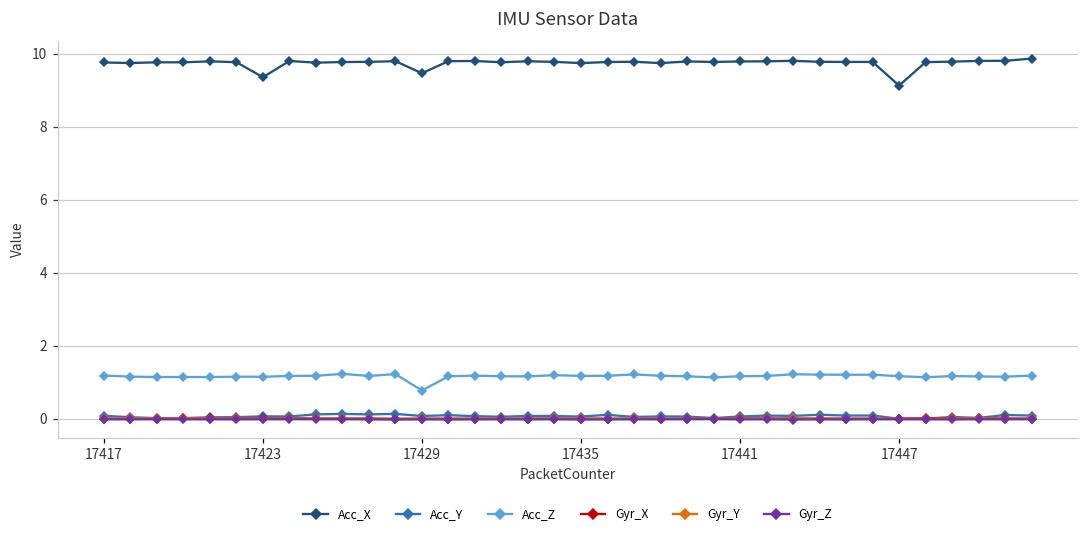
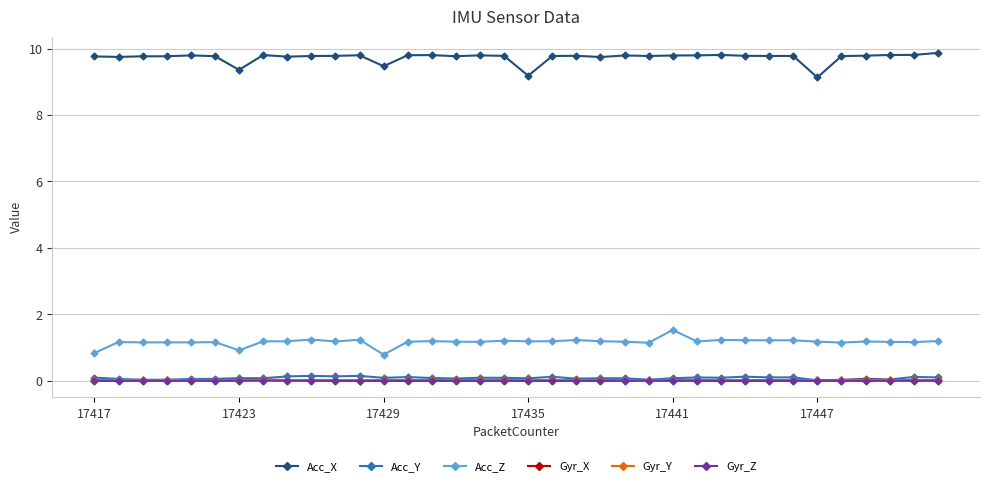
  {
    "Acc_X": {
      "17417": 9.8,
      "17423": 9.4,
      "17429": 9.5,
-     "17435": 9.7,
+     "17435": 9.2,
      "17441": 9.8,
      "17447": 9.1
    },
    "Acc_Z": {
-     "17417": 1.2,
-     "17423": 1.2,
+     "17417": 0.8,
+     "17423": 0.9,
      "17429": 0.8,
      "17435": 1.2,
-     "17441": 1.2,
+     "17441": 1.5,
      "17447": 1.2
    }
  }
